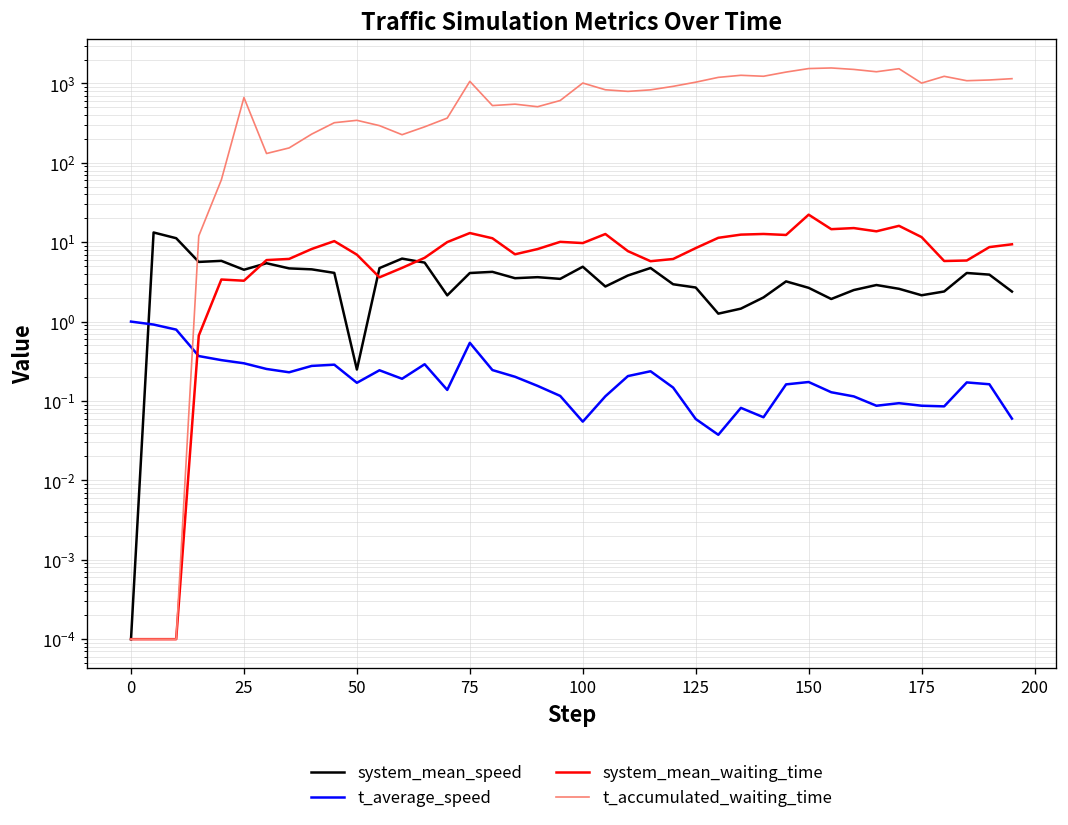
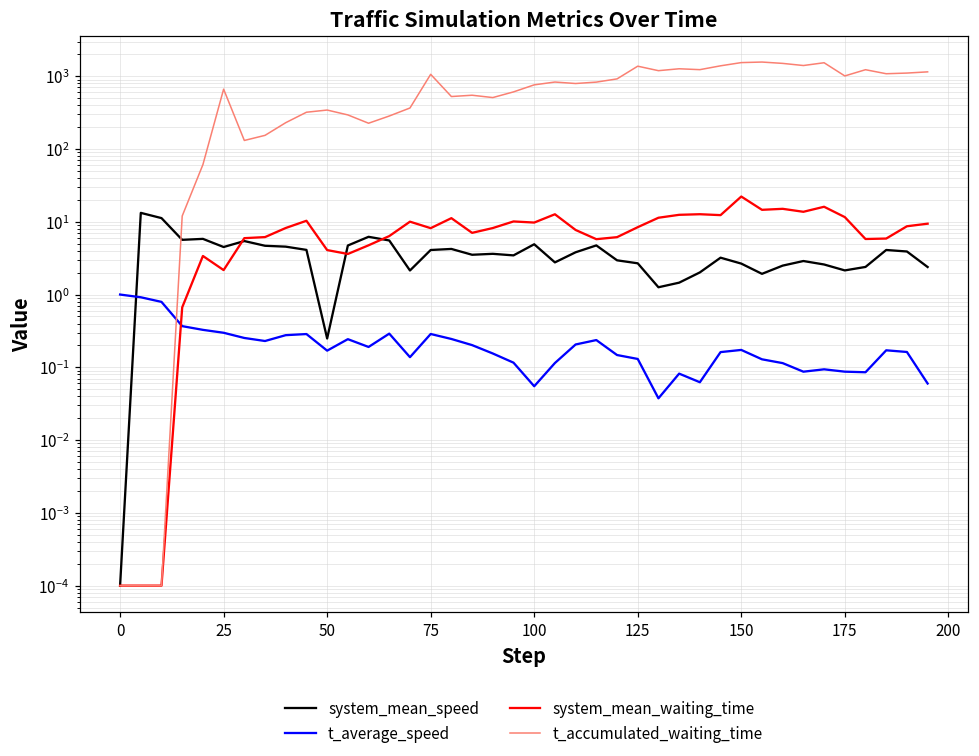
  {
    "system_mean_speed": {
      "25": 4,
      "50": 0.25,
      "75": 4,
      "100": 5,
      "125": 2.7,
      "150": 2.7,
      "175": 2.1
    },
    "t_average_speed": {
      "0": 1.0,
      "25": 0.3,
      "50": 0.17,
-     "75": 0.5,
+     "75": 0.29,
      "100": 0.05,
-     "125": 0.06,
+     "125": 0.13,
      "150": 0.17,
      "175": 0.09
    },
    "system_mean_waiting_time": {
-     "25": 3,
-     "50": 7,
-     "75": 13,
+     "25": 2.2,
+     "50": 4,
+     "75": 8,
      "100": 10,
      "125": 8,
      "150": 22,
      "175": 12
    },
    "t_accumulated_waiting_time": {
      "25": 700,
      "50": 300,
      "75": 1100,
-     "100": 1000,
-     "125": 1000,
+     "100": 800,
+     "125": 1400,
      "150": 1500,
      "175": 1000
    }
  }
